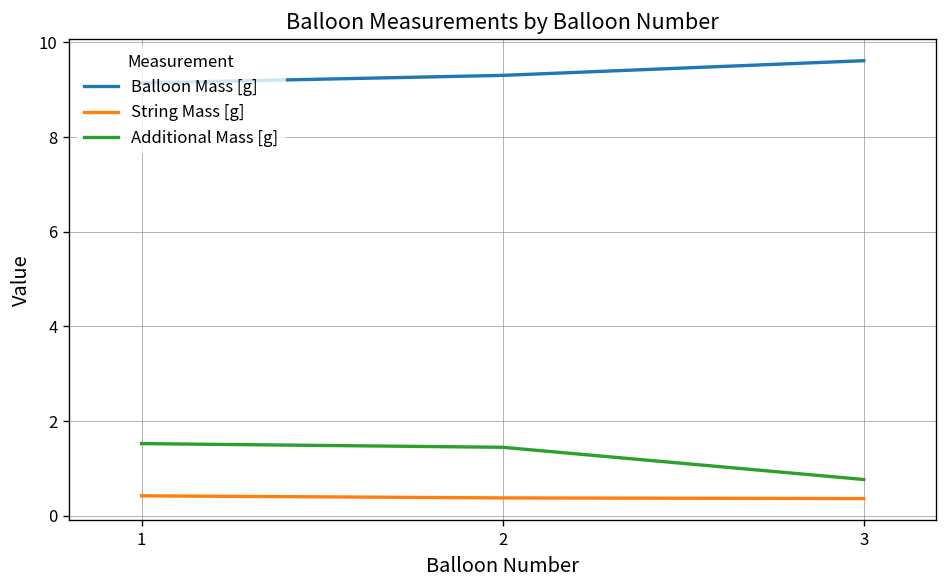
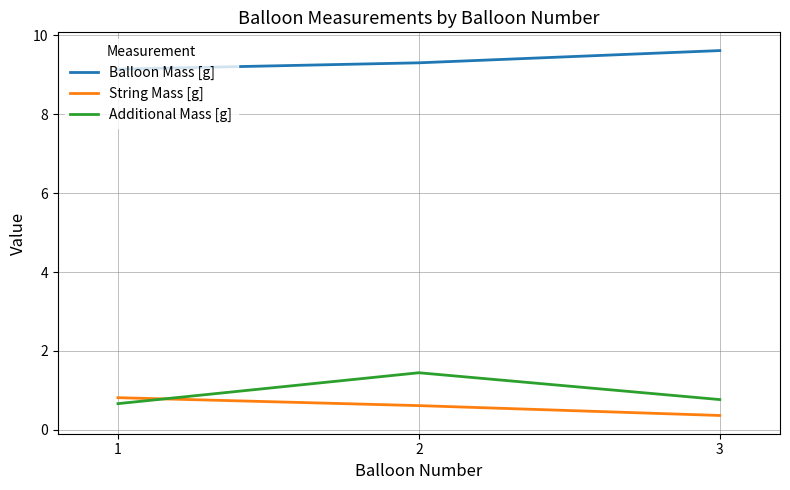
  {
    "Balloon Mass [g]": {
      "2": 9.3,
      "3": 9.6
    },
    "String Mass [g]": {
-     "1": 0.4,
-     "2": 0.4,
+     "1": 0.8,
+     "2": 0.6,
      "3": 0.4
    },
    "Additional Mass [g]": {
-     "1": 1.5,
+     "1": 0.7,
      "2": 1.4,
      "3": 0.8
    }
  }
